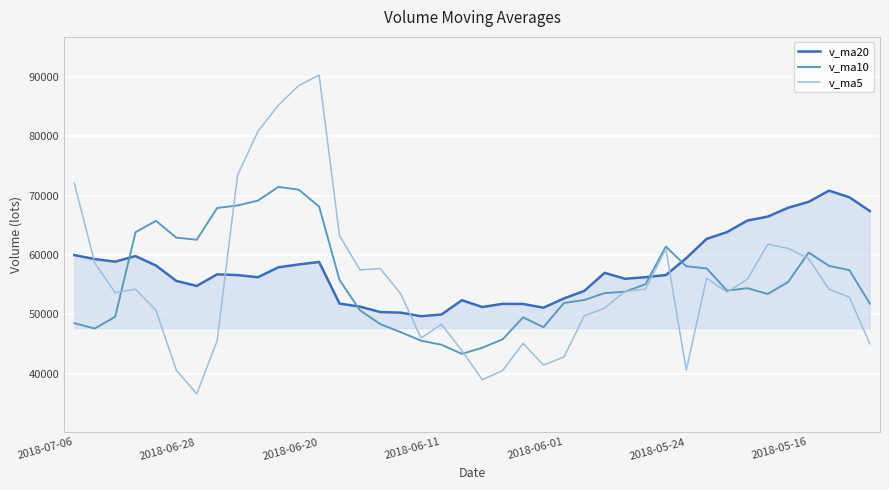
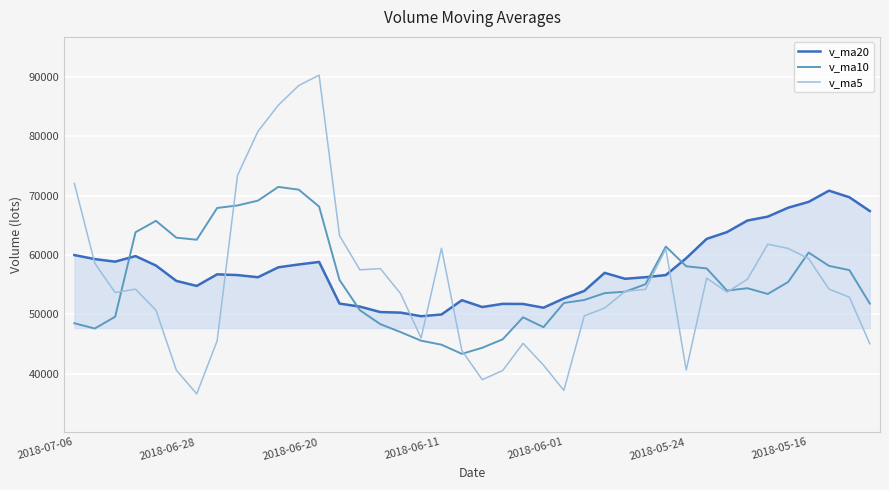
  {
    "v_ma5": {
      "2018-07-06": 72000,
      "2018-06-28": 37000,
      "2018-06-20": 90000,
-     "2018-06-11": 48000,
-     "2018-06-01": 43000,
+     "2018-06-11": 61000,
+     "2018-06-01": 37000,
      "2018-05-24": 41000,
      "2018-05-16": 59000
    }
  }
